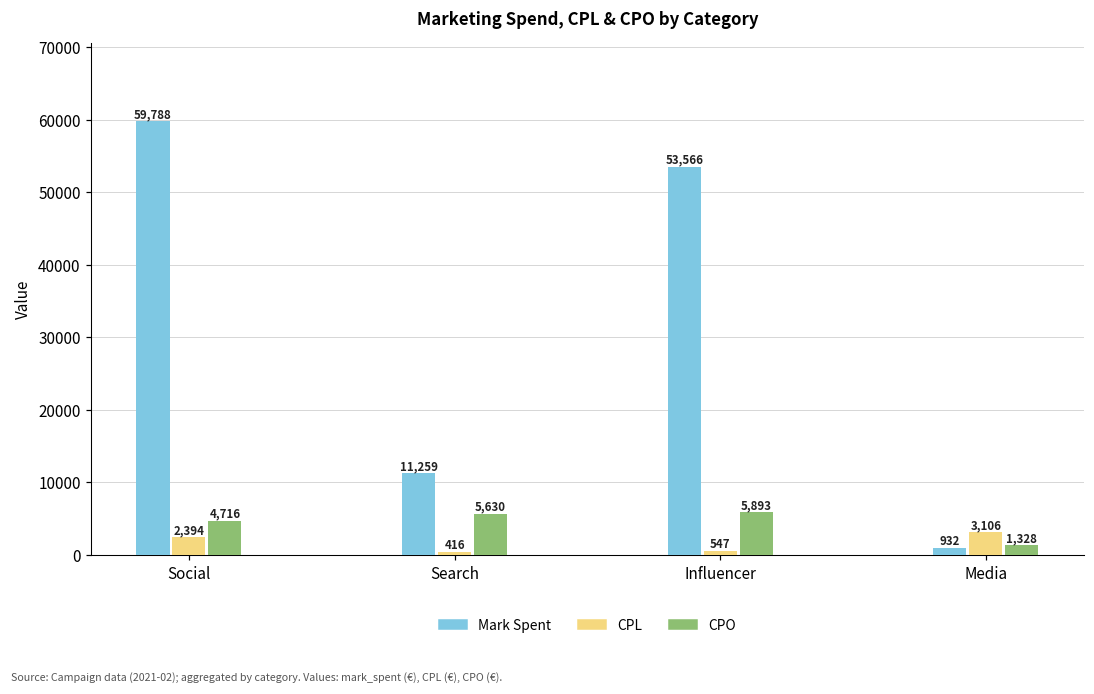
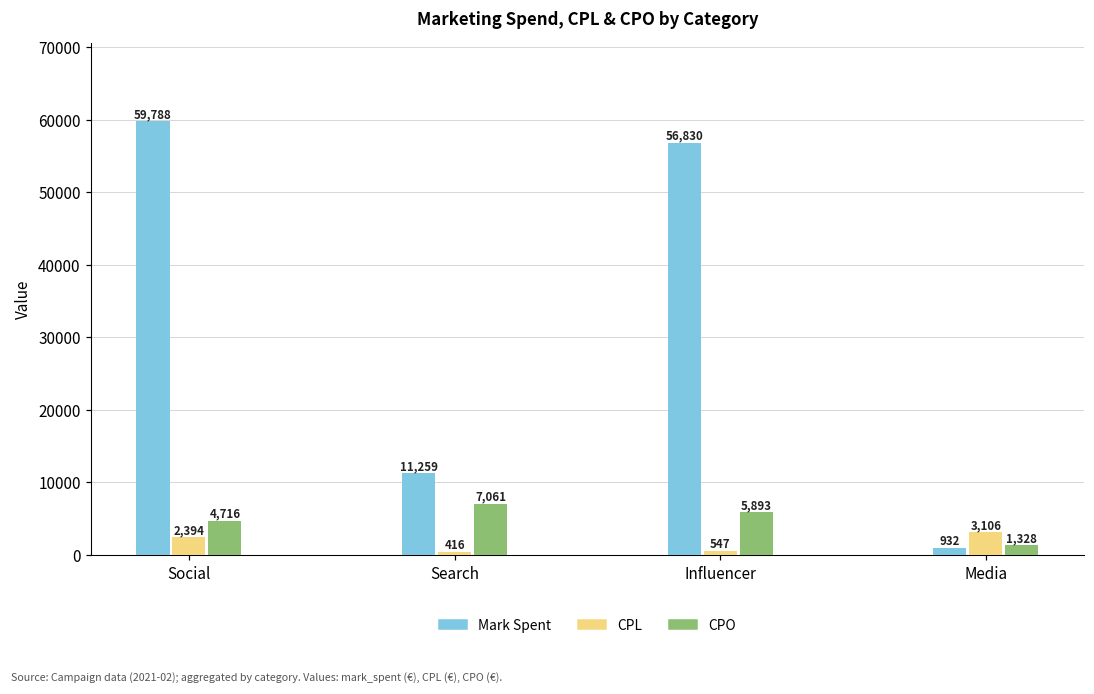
  {
    "Mark Spent": {
      "Social": "59,788",
      "Search": "11,259",
-     "Influencer": "53,566",
+     "Influencer": "56,830",
      "Media": "932"
    },
    "CPL": {
      "Social": "2,394",
      "Search": "416",
      "Influencer": "547",
      "Media": "3,106"
    },
    "CPO": {
      "Social": "4,716",
-     "Search": "5,630",
+     "Search": "7,061",
      "Influencer": "5,893",
      "Media": "1,328"
    }
  }
